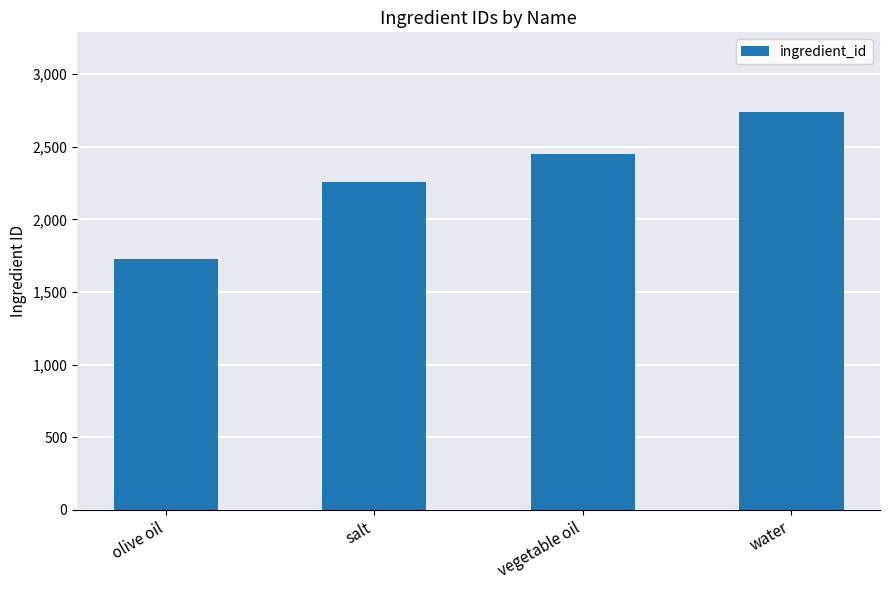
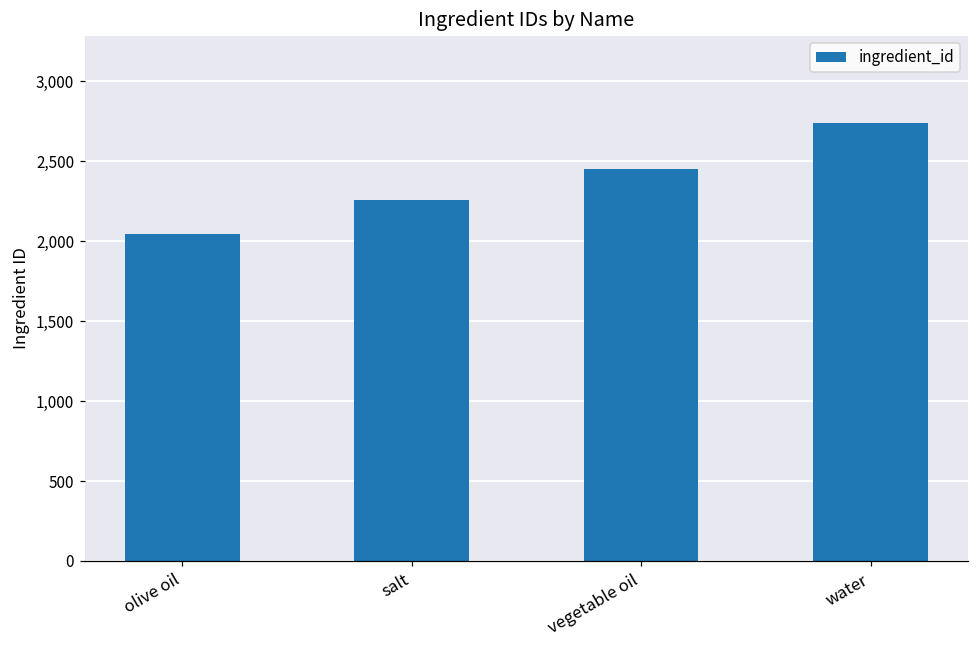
  {
-   "olive oil": "1,730",
+   "olive oil": "2,050",
    "salt": "2,260",
    "vegetable oil": "2,450",
    "water": "2,740"
  }
